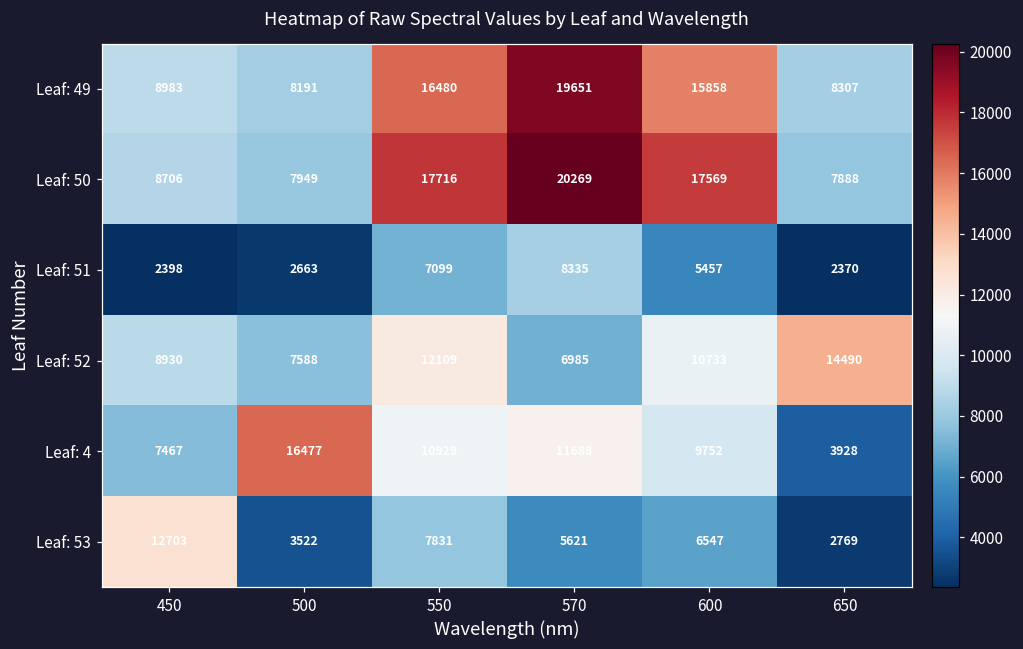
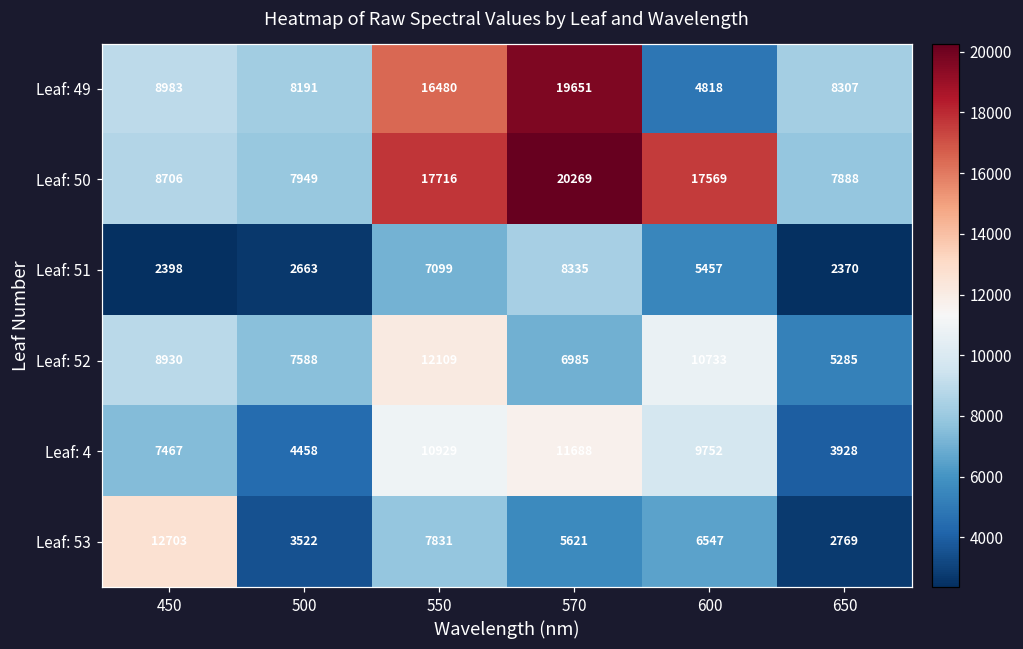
  {
    "Leaf: 49": {
      "450": 8983,
      "500": 8191,
      "550": 16480,
      "570": 19651,
-     "600": 15858,
+     "600": 4818,
      "650": 8307
    },
    "Leaf: 50": {
      "450": 8706,
      "500": 7949,
      "550": 17716,
      "570": 20269,
      "600": 17569,
      "650": 7888
    },
    "Leaf: 51": {
      "450": 2398,
      "500": 2663,
      "550": 7099,
      "570": 8335,
      "600": 5457,
      "650": 2370
    },
    "Leaf: 52": {
      "450": 8930,
      "500": 7588,
      "570": 6985,
-     "650": 14490
+     "650": 5285
    },
    "Leaf: 4": {
      "450": 7467,
-     "500": 16477,
+     "500": 4458,
      "650": 3928
    },
    "Leaf: 53": {
      "500": 3522,
      "550": 7831,
      "570": 5621,
      "600": 6547,
      "650": 2769
    }
  }
